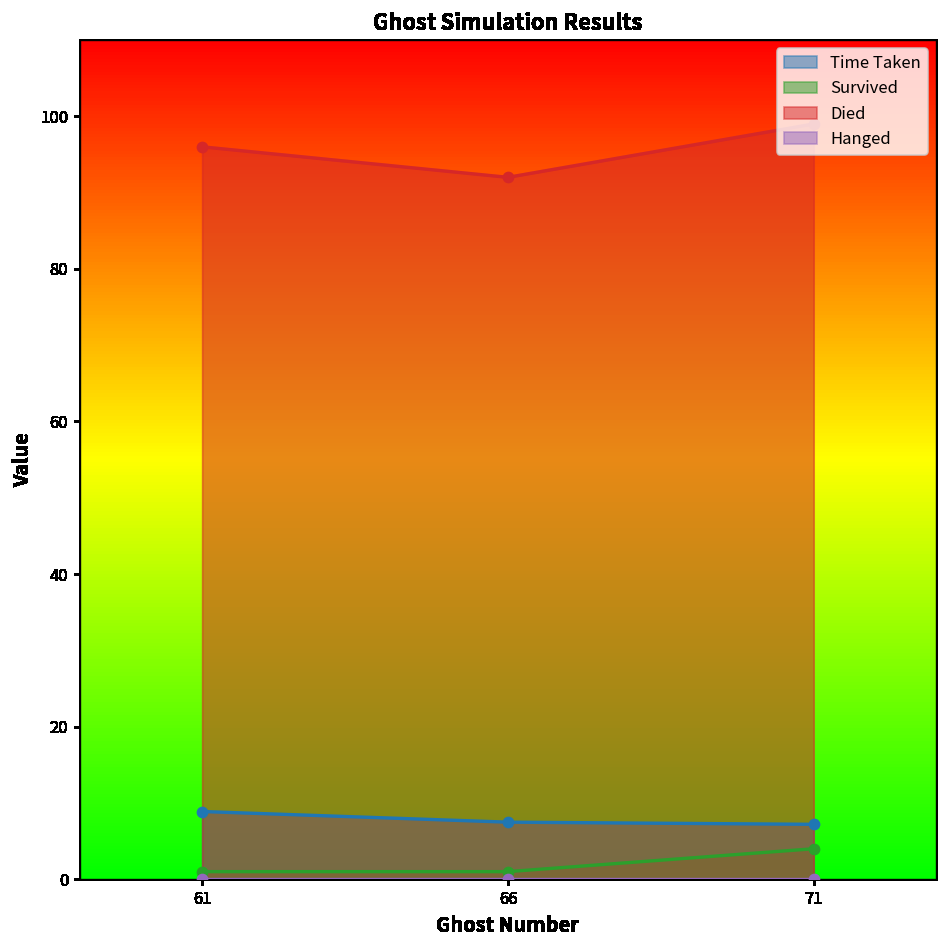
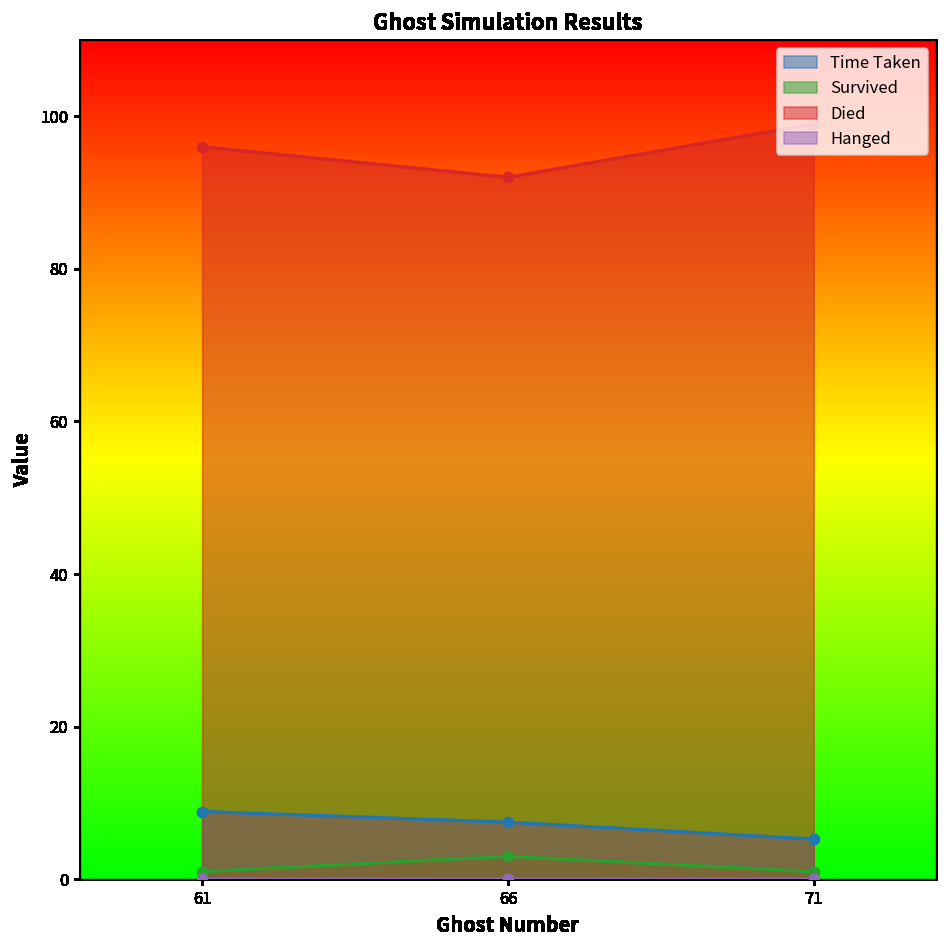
  {
    "Time Taken": {
      "61": 9,
      "66": 7,
-     "71": 7
+     "71": 5
    },
    "Survived": {
      "61": 1,
-     "66": 1,
-     "71": 4
+     "66": 3,
+     "71": 1
    },
    "Died": {
      "61": 96,
      "66": 92
    },
    "Hanged": {
      "61": 0,
      "66": 0,
      "71": 0
    }
  }
